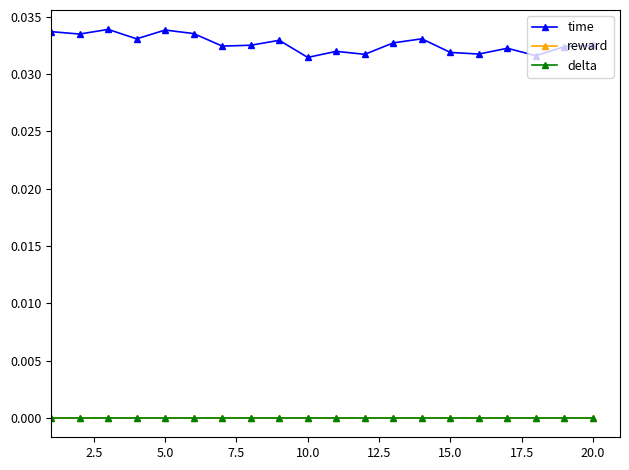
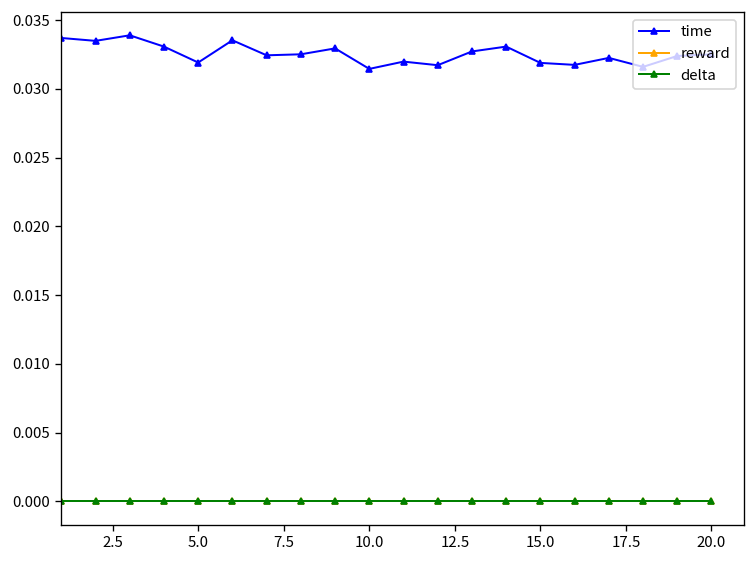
  {
    "time": {
-     "5.0": 0.0339,
+     "5.0": 0.0319,
      "10.0": 0.0315,
      "15.0": 0.0319
    },
    "delta": {
      "5.0": 0.0000,
      "10.0": 0.0000,
      "15.0": 0.0000,
      "20.0": 0.0000
    }
  }
